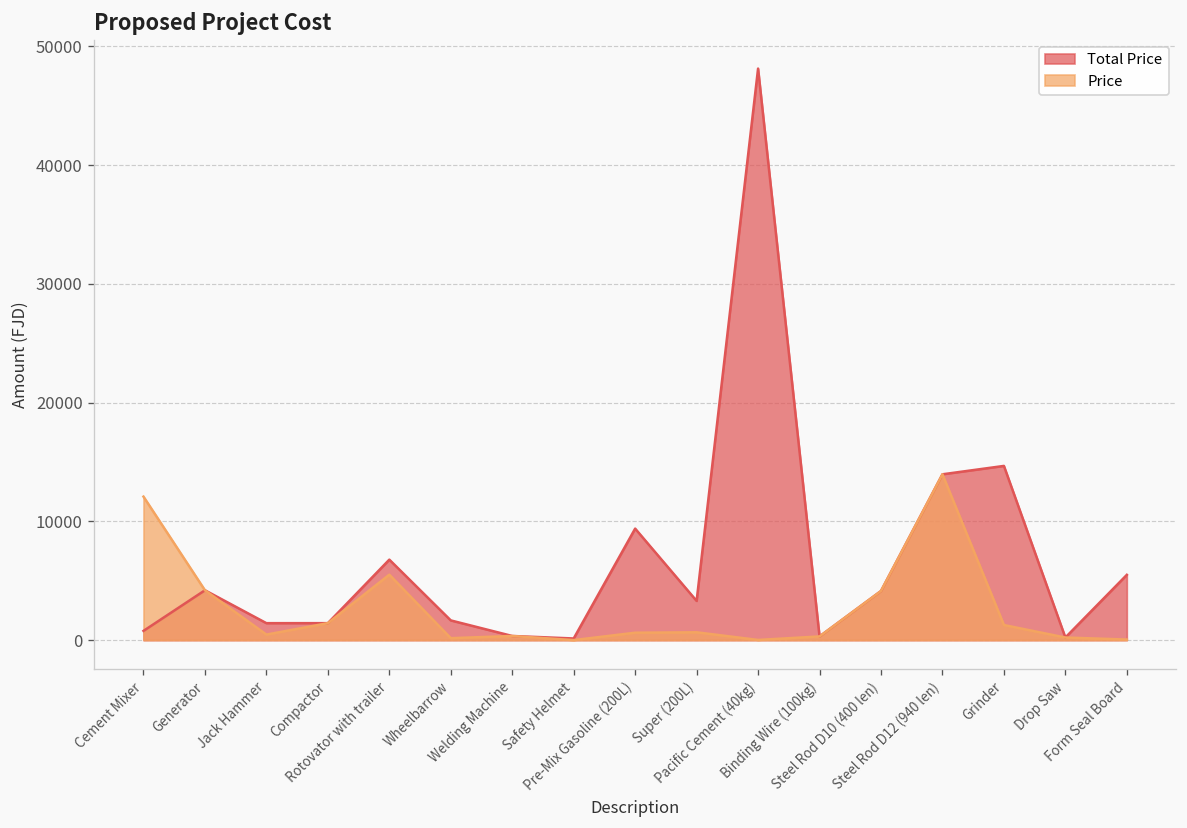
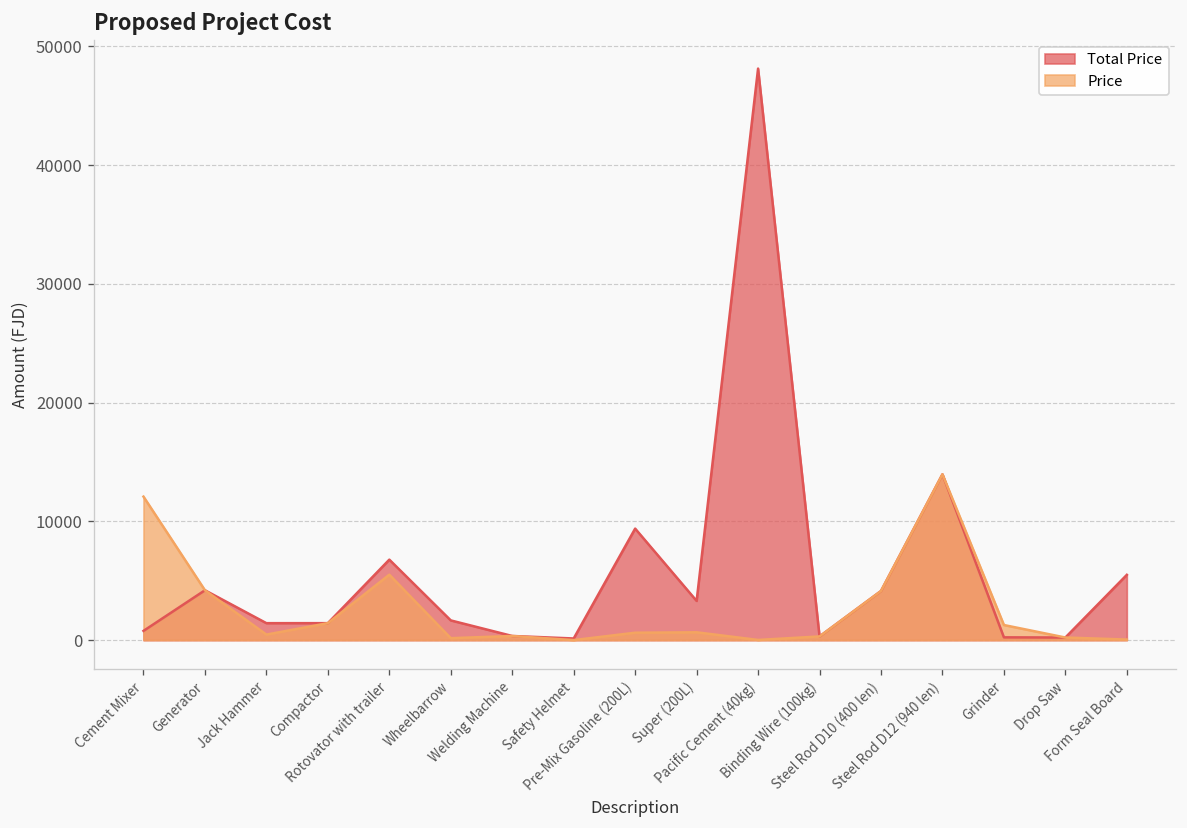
  {
    "Total Price": {
      "Cement Mixer": 1000,
      "Jack Hammer": 1000,
      "Rotovator with trailer": 7000,
      "Wheelbarrow": 2000,
      "Pre-Mix Gasoline (200L)": 9000,
      "Super (200L)": 3000,
      "Pacific Cement (40kg)": 48000,
-     "Grinder": 15000,
+     "Grinder": 0,
      "Form Seal Board": 6000
    },
    "Price": {
      "Cement Mixer": 12000,
      "Jack Hammer": 0,
      "Rotovator with trailer": 6000,
      "Wheelbarrow": 0,
      "Pre-Mix Gasoline (200L)": 1000,
      "Super (200L)": 1000,
      "Pacific Cement (40kg)": 0,
      "Grinder": 1000,
      "Form Seal Board": 0
    }
  }
